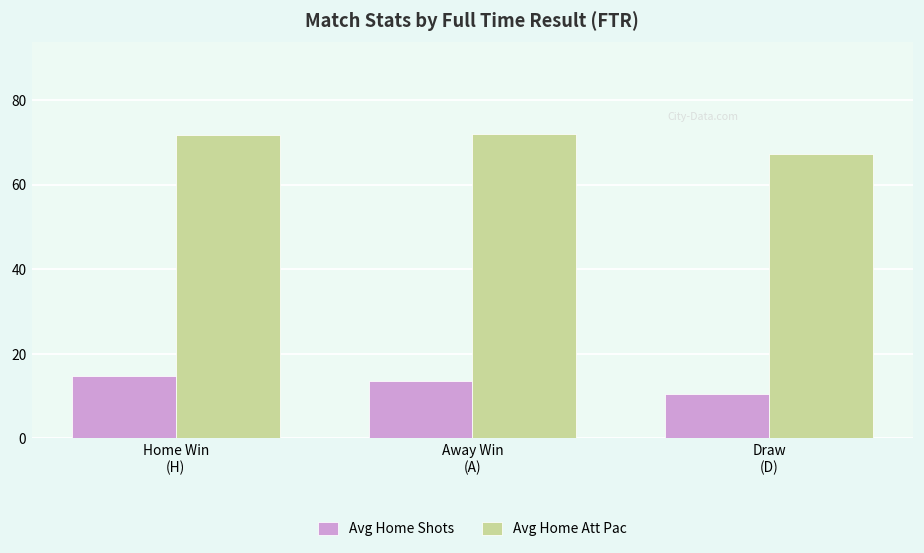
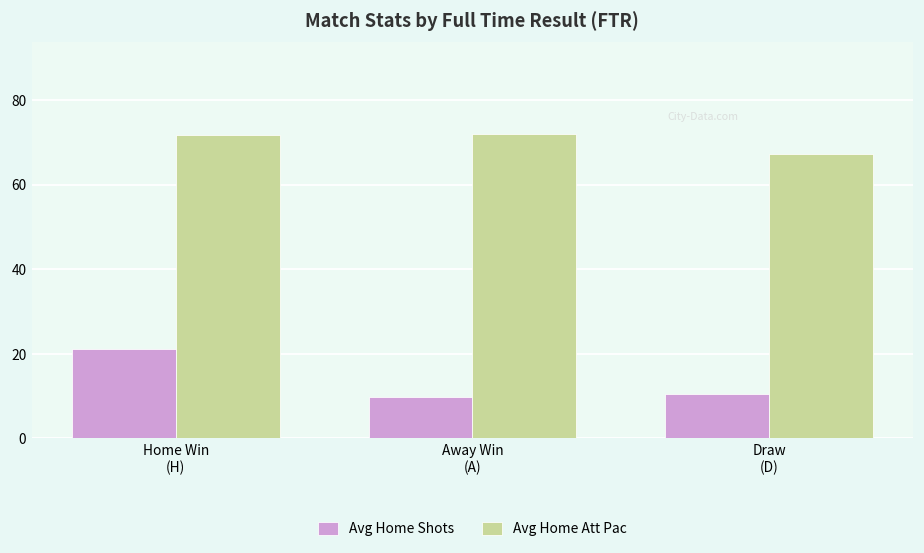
  {
    "Avg Home Shots": {
-     "Home Win (H)": 15,
-     "Away Win (A)": 14,
+     "Home Win (H)": 21,
+     "Away Win (A)": 10,
      "Draw (D)": 11
    },
    "Avg Home Att Pac": {
      "Home Win (H)": 72,
      "Away Win (A)": 72,
      "Draw (D)": 67
    }
  }
